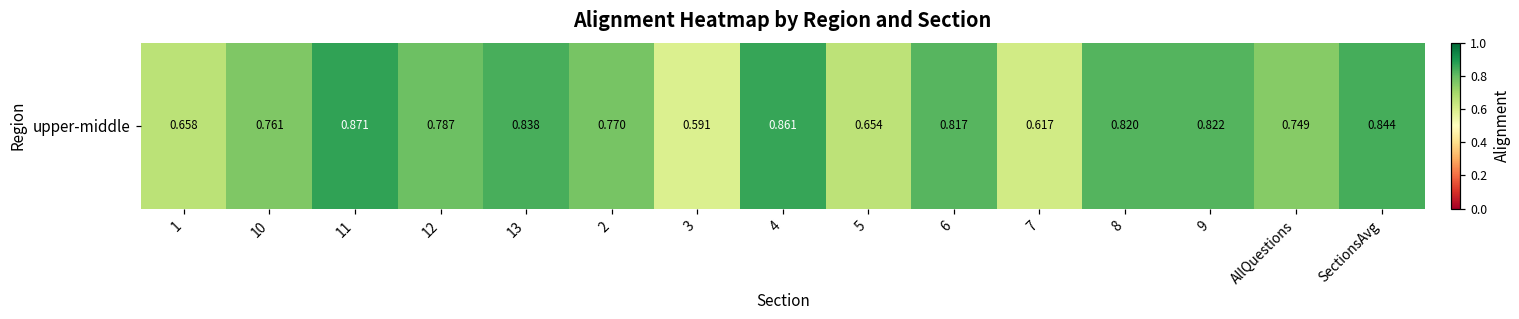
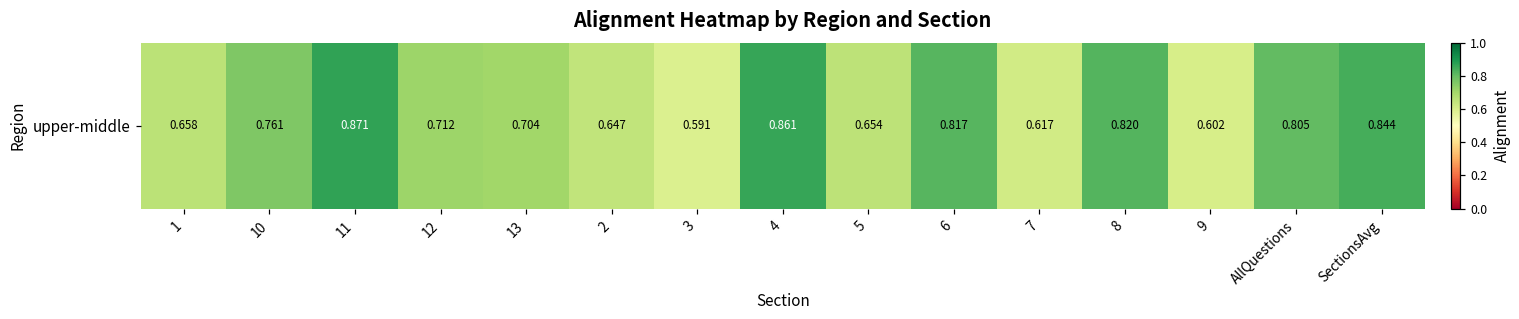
  {
    "upper-middle": {
      "1": 0.658,
      "10": 0.761,
      "11": 0.871,
-     "12": 0.787,
-     "13": 0.838,
-     "2": 0.770,
+     "12": 0.712,
+     "13": 0.704,
+     "2": 0.647,
      "3": 0.591,
      "4": 0.861,
      "5": 0.654,
      "6": 0.817,
      "7": 0.617,
      "8": 0.820,
-     "9": 0.822,
-     "AllQuestions": 0.749,
+     "9": 0.602,
+     "AllQuestions": 0.805,
      "SectionsAvg": 0.844
    }
  }
